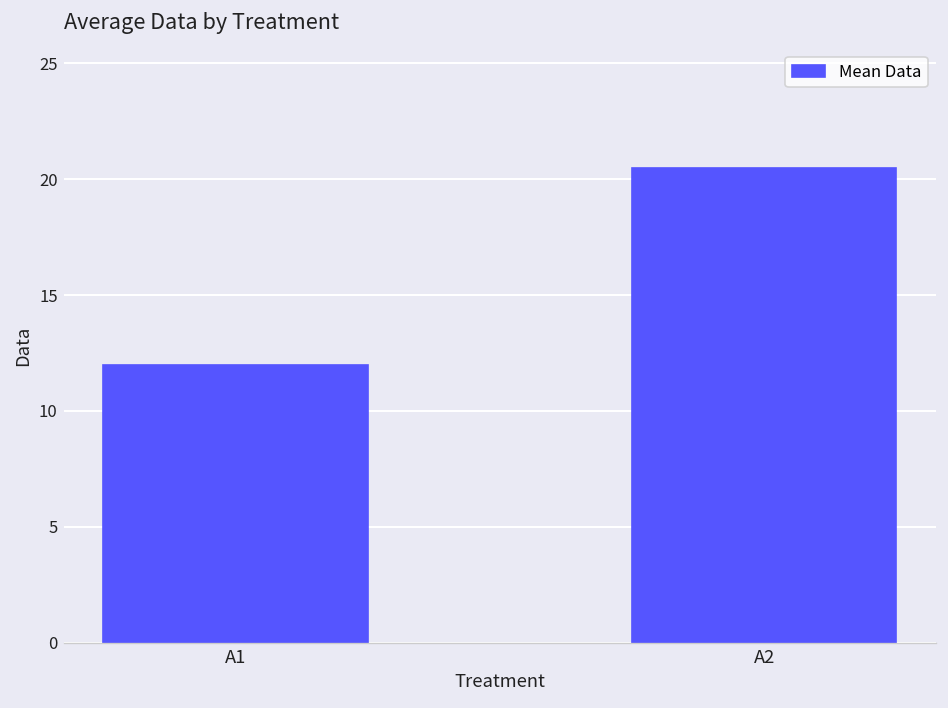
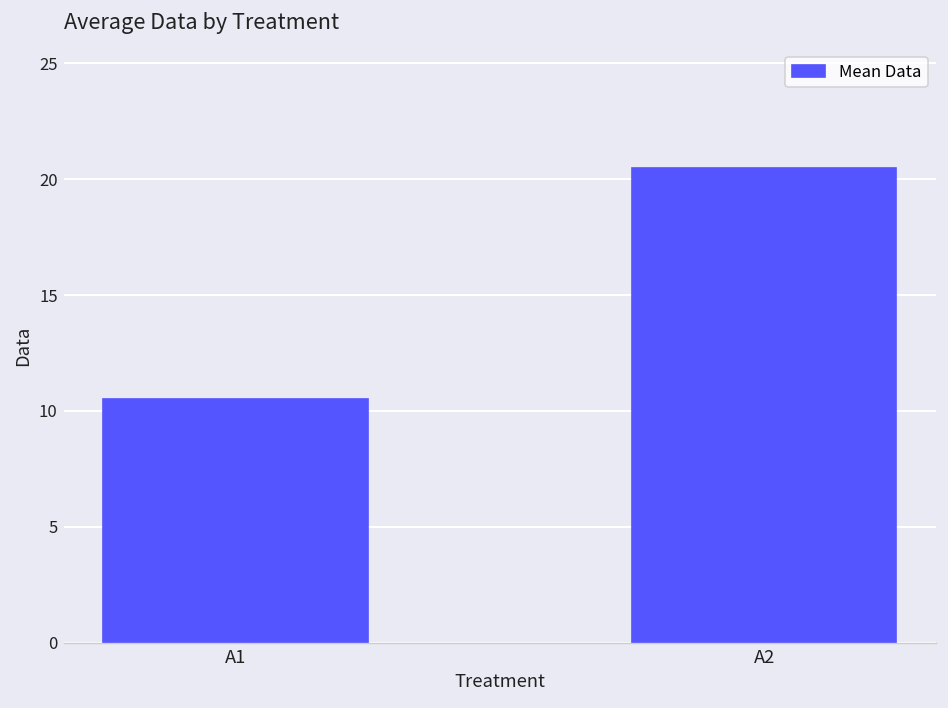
  {
-   "A1": 12.0,
+   "A1": 10.5,
    "A2": 20.5
  }
